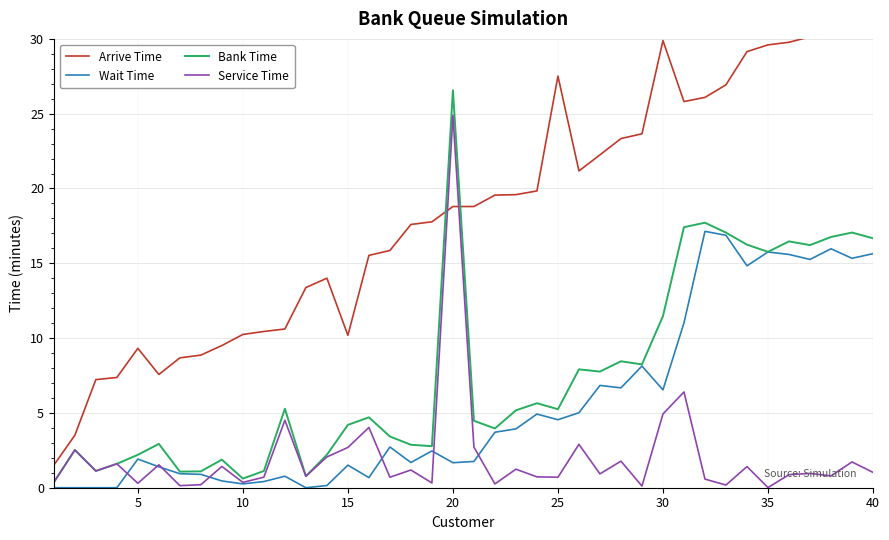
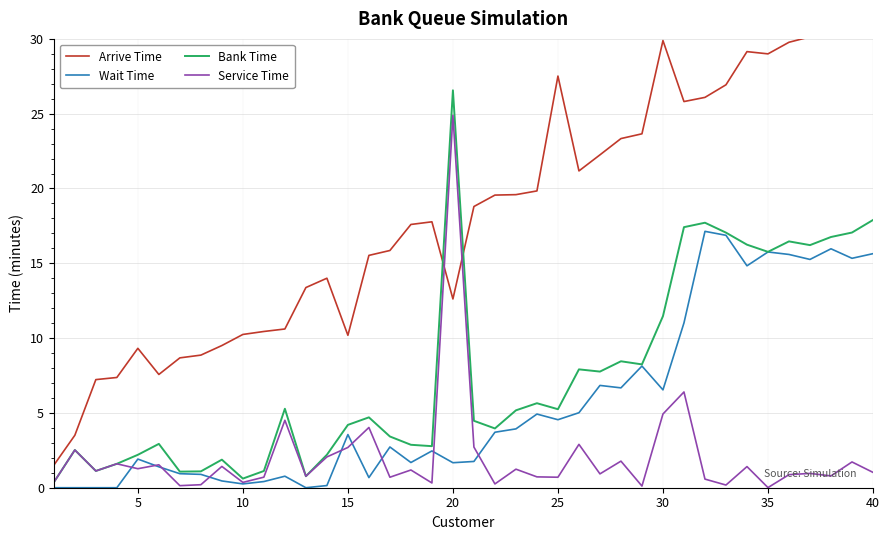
  {
    "Arrive Time": {
      "5": 9.3,
      "10": 10.2,
      "15": 10.2,
-     "20": 18.8,
+     "20": 12.6,
      "25": 27.5,
      "30": 29.9,
-     "35": 29.6
+     "35": 29.0
    },
    "Wait Time": {
      "5": 1.9,
-     "15": 1.5,
+     "15": 3.6,
      "20": 1.7,
      "25": 4.5,
      "30": 6.5,
      "40": 15.6
    },
    "Bank Time": {
      "5": 2.2,
      "10": 0.6,
      "15": 4.2,
      "20": 26.6,
      "25": 5.2,
      "30": 11.5,
-     "40": 16.7
+     "40": 17.9
    },
    "Service Time": {
-     "5": 0.3,
+     "5": 1.3,
      "15": 2.7,
      "20": 24.9,
      "25": 0.7,
      "30": 4.9,
      "35": 0.0,
      "40": 1.0
    }
  }
